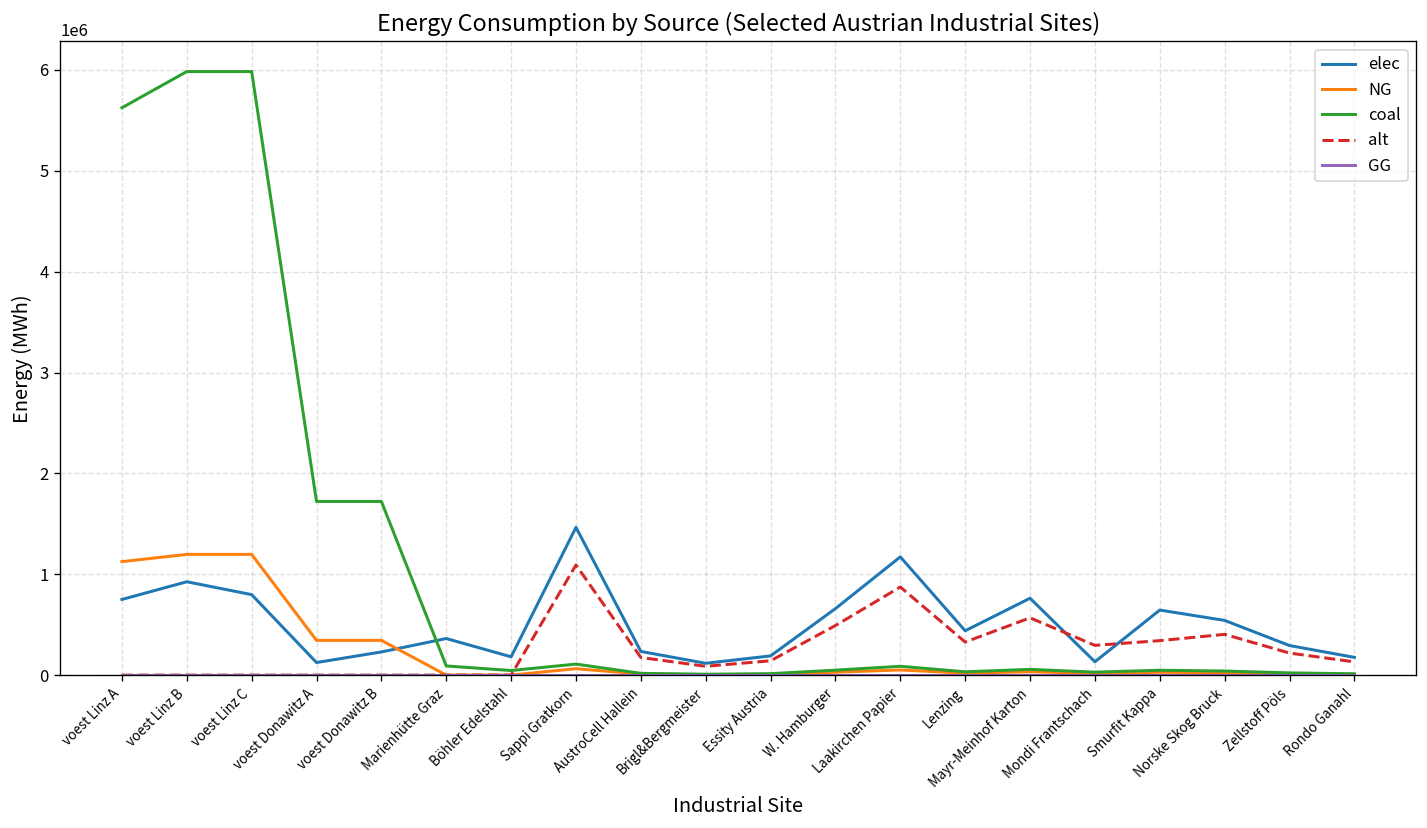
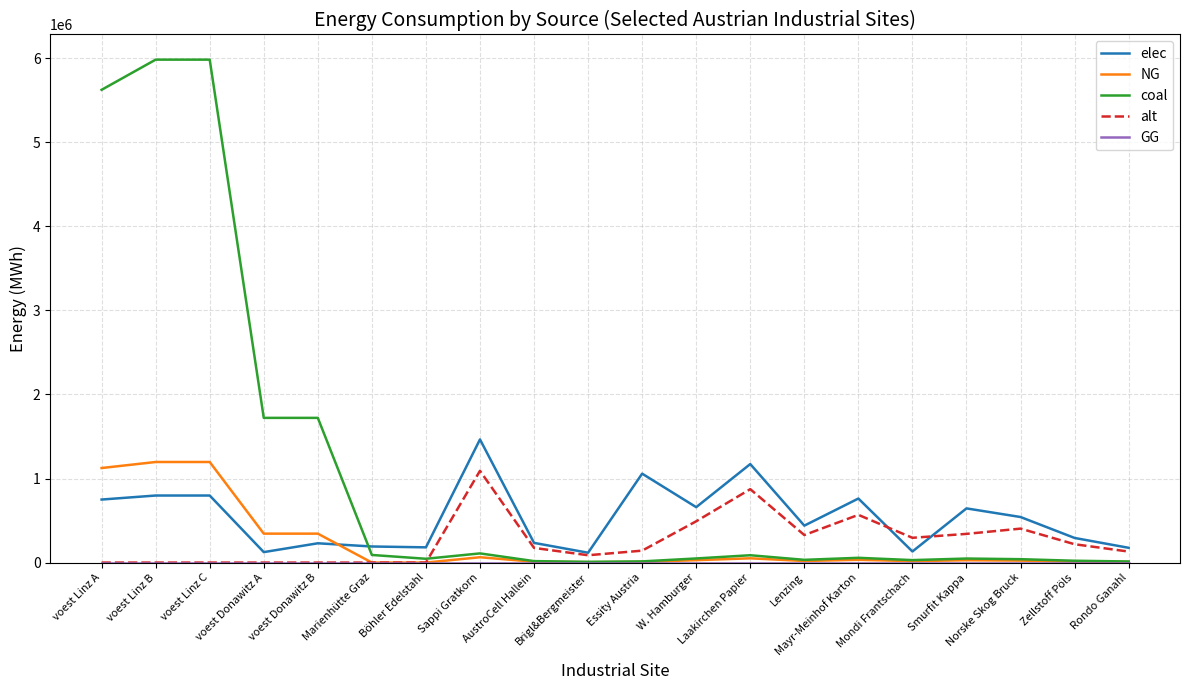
  {
    "elec": {
      "voest Linz A": 700000,
-     "voest Linz B": 900000,
+     "voest Linz B": 800000,
      "voest Linz C": 800000,
      "voest Donawitz A": 100000,
      "voest Donawitz B": 200000,
-     "Marienhütte Graz": 400000,
+     "Marienhütte Graz": 200000,
      "Böhler Edelstahl": 200000,
      "Sappi Gratkorn": 1500000,
      "AustroCell Hallein": 200000,
-     "Essity Austria": 200000,
+     "Essity Austria": 1100000,
      "W. Hamburger": 700000,
      "Laakirchen Papier": 1200000,
      "Lenzing": 400000,
      "Mayr-Meinhof Karton": 800000,
      "Mondi Frantschach": 100000,
      "Smurfit Kappa": 600000,
      "Norske Skog Bruck": 500000,
      "Zellstoff Pöls": 300000,
      "Rondo Ganahl": 200000
    },
    "NG": {
      "voest Linz A": 1100000,
      "voest Linz B": 1200000,
      "voest Linz C": 1200000,
      "voest Donawitz A": 300000,
      "voest Donawitz B": 300000,
      "Sappi Gratkorn": 100000,
      "Laakirchen Papier": 100000
    },
    "coal": {
      "voest Linz A": 5600000,
      "voest Linz B": 6000000,
      "voest Linz C": 6000000,
      "voest Donawitz A": 1700000,
      "voest Donawitz B": 1700000,
      "Marienhütte Graz": 100000,
      "Böhler Edelstahl": 0,
      "Sappi Gratkorn": 100000,
      "Laakirchen Papier": 100000
    },
    "alt": {
      "Sappi Gratkorn": 1100000,
      "AustroCell Hallein": 200000,
      "Essity Austria": 100000,
      "W. Hamburger": 500000,
      "Laakirchen Papier": 900000,
      "Lenzing": 300000,
      "Mayr-Meinhof Karton": 600000,
      "Mondi Frantschach": 300000,
      "Smurfit Kappa": 300000,
      "Norske Skog Bruck": 400000,
      "Zellstoff Pöls": 200000,
      "Rondo Ganahl": 100000
    },
    "GG": {
      "Sappi Gratkorn": 0,
      "Laakirchen Papier": 0,
      "Mayr-Meinhof Karton": 0
    }
  }
